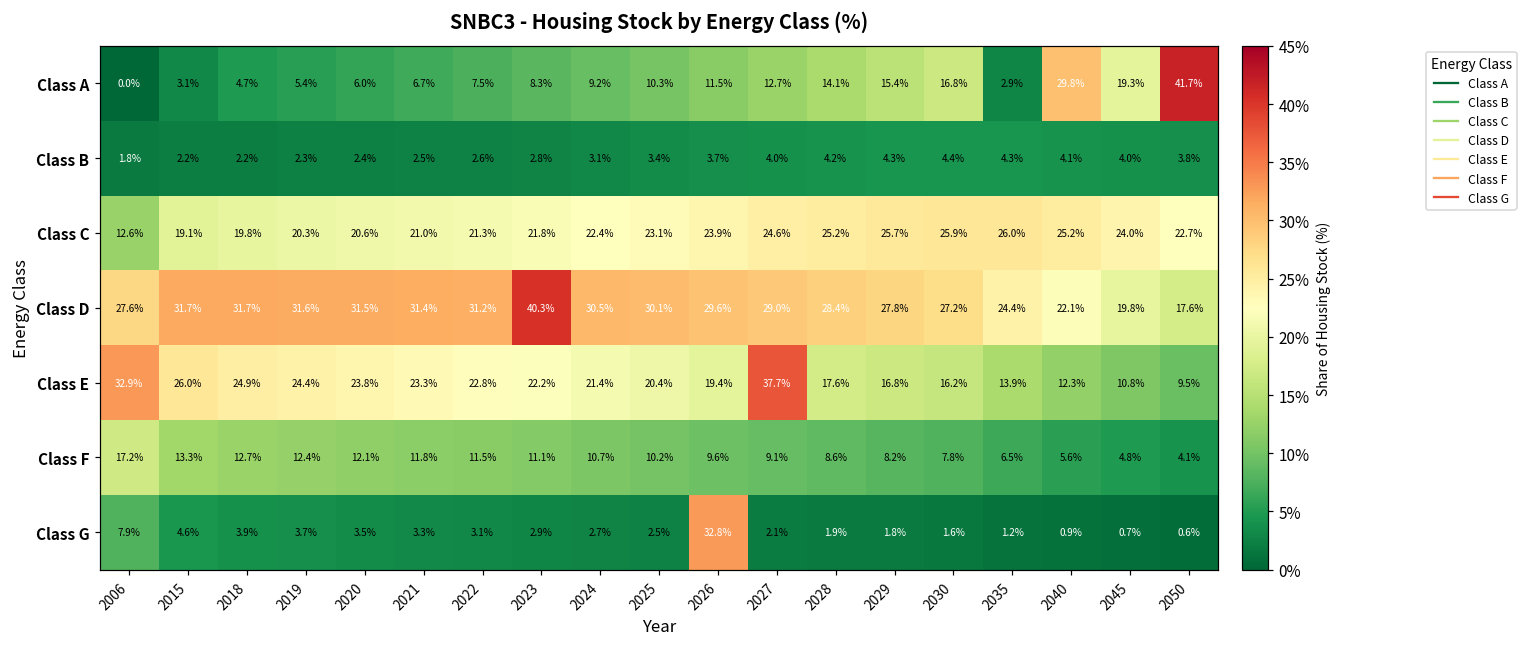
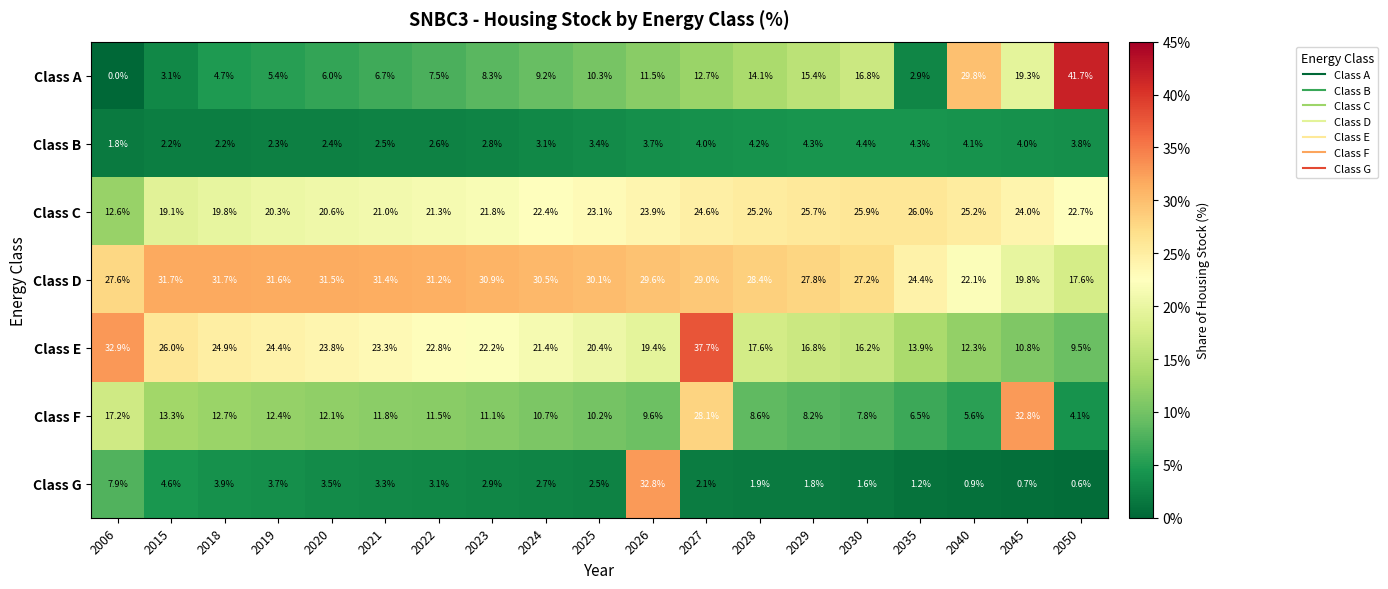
  {
    "Class A": {
      "2006": "0.0%",
      "2015": "3.1%",
      "2018": "4.7%",
      "2019": "5.4%",
      "2020": "6.0%",
      "2021": "6.7%",
      "2022": "7.5%",
      "2023": "8.3%",
      "2024": "9.2%",
      "2025": "10.3%",
      "2026": "11.5%",
      "2027": "12.7%",
      "2028": "14.1%",
      "2029": "15.4%",
      "2030": "16.8%",
      "2035": "2.9%",
      "2040": "29.8%",
      "2045": "19.3%",
      "2050": "41.7%"
    },
    "Class B": {
      "2006": "1.8%",
      "2015": "2.2%",
      "2018": "2.2%",
      "2019": "2.3%",
      "2020": "2.4%",
      "2021": "2.5%",
      "2022": "2.6%",
      "2023": "2.8%",
      "2024": "3.1%",
      "2025": "3.4%",
      "2026": "3.7%",
      "2027": "4.0%",
      "2028": "4.2%",
      "2029": "4.3%",
      "2030": "4.4%",
      "2035": "4.3%",
      "2040": "4.1%",
      "2045": "4.0%",
      "2050": "3.8%"
    },
    "Class C": {
      "2006": "12.6%",
      "2015": "19.1%",
      "2018": "19.8%",
      "2019": "20.3%",
      "2020": "20.6%",
      "2021": "21.0%",
      "2022": "21.3%",
      "2023": "21.8%",
      "2024": "22.4%",
      "2025": "23.1%",
      "2026": "23.9%",
      "2027": "24.6%",
      "2028": "25.2%",
      "2029": "25.7%",
      "2030": "25.9%",
      "2035": "26.0%",
      "2040": "25.2%",
      "2045": "24.0%",
      "2050": "22.7%"
    },
    "Class D": {
      "2006": "27.6%",
      "2015": "31.7%",
      "2018": "31.7%",
      "2019": "31.6%",
      "2020": "31.5%",
      "2021": "31.4%",
      "2022": "31.2%",
-     "2023": "40.3%",
+     "2023": "30.9%",
      "2024": "30.5%",
      "2025": "30.1%",
      "2026": "29.6%",
      "2027": "29.0%",
      "2028": "28.4%",
      "2029": "27.8%",
      "2030": "27.2%",
      "2035": "24.4%",
      "2040": "22.1%",
      "2045": "19.8%",
      "2050": "17.6%"
    },
    "Class E": {
      "2006": "32.9%",
      "2015": "26.0%",
      "2018": "24.9%",
      "2019": "24.4%",
      "2020": "23.8%",
      "2021": "23.3%",
      "2022": "22.8%",
      "2023": "22.2%",
      "2024": "21.4%",
      "2025": "20.4%",
      "2026": "19.4%",
      "2027": "37.7%",
      "2028": "17.6%",
      "2029": "16.8%",
      "2030": "16.2%",
      "2035": "13.9%",
      "2040": "12.3%",
      "2045": "10.8%",
      "2050": "9.5%"
    },
    "Class F": {
      "2006": "17.2%",
      "2015": "13.3%",
      "2018": "12.7%",
      "2019": "12.4%",
      "2020": "12.1%",
      "2021": "11.8%",
      "2022": "11.5%",
      "2023": "11.1%",
      "2024": "10.7%",
      "2025": "10.2%",
      "2026": "9.6%",
-     "2027": "9.1%",
+     "2027": "28.1%",
      "2028": "8.6%",
      "2029": "8.2%",
      "2030": "7.8%",
      "2035": "6.5%",
      "2040": "5.6%",
-     "2045": "4.8%",
+     "2045": "32.8%",
      "2050": "4.1%"
    },
    "Class G": {
      "2006": "7.9%",
      "2015": "4.6%",
      "2018": "3.9%",
      "2019": "3.7%",
      "2020": "3.5%",
      "2021": "3.3%",
      "2022": "3.1%",
      "2023": "2.9%",
      "2024": "2.7%",
      "2025": "2.5%",
      "2026": "32.8%",
      "2027": "2.1%",
      "2028": "1.9%",
      "2029": "1.8%",
      "2030": "1.6%",
      "2035": "1.2%",
      "2040": "0.9%",
      "2045": "0.7%",
      "2050": "0.6%"
    }
  }
